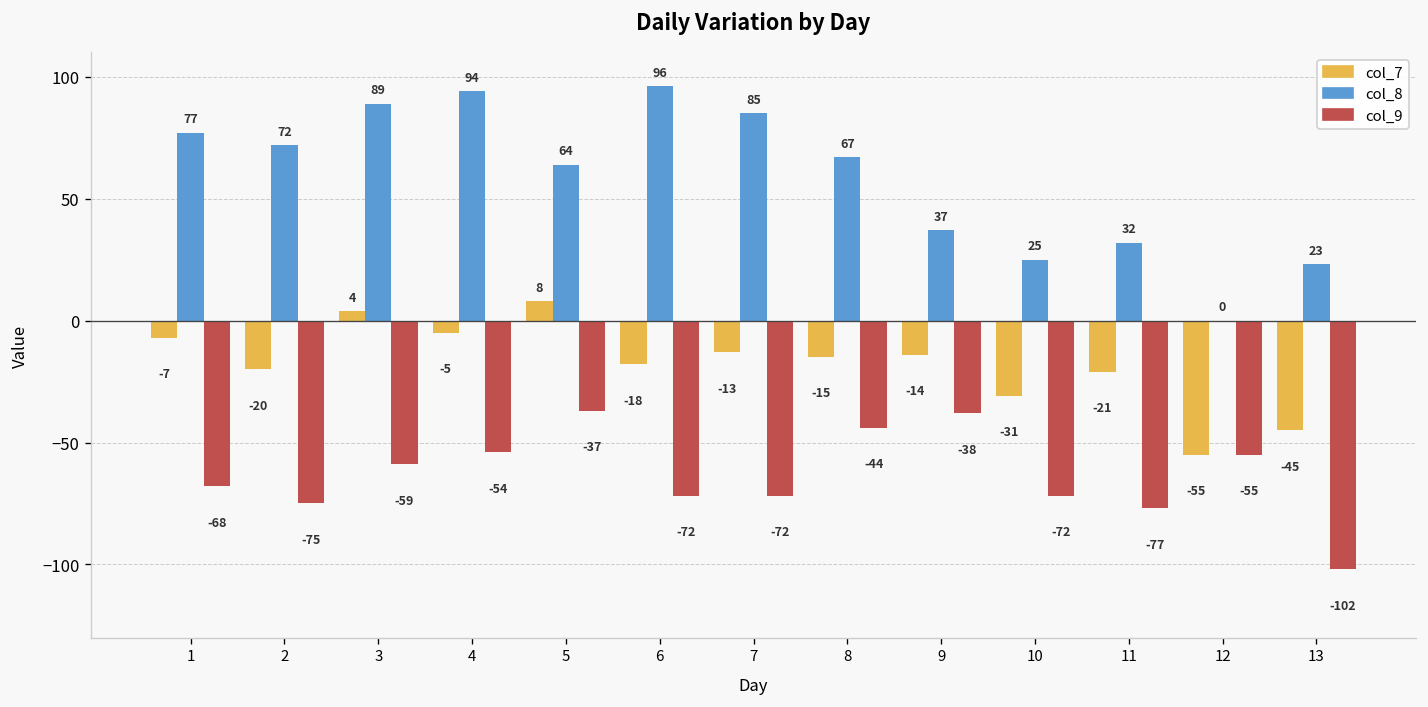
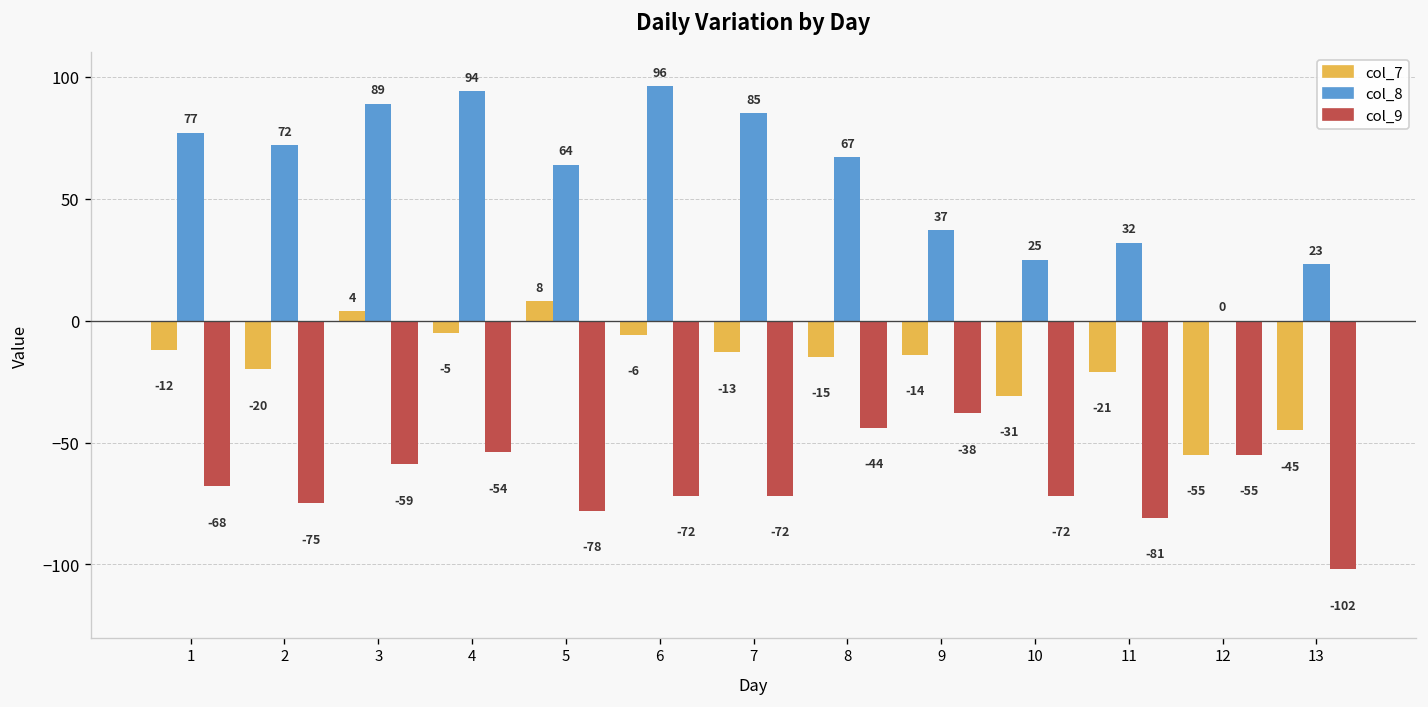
  {
    "col_7": {
-     "1": -7,
+     "1": -12,
      "2": -20,
      "3": 4,
      "4": -5,
      "5": 8,
-     "6": -18,
+     "6": -6,
      "7": -13,
      "8": -15,
      "9": -14,
      "10": -31,
      "11": -21,
      "12": -55,
      "13": -45
    },
    "col_8": {
      "1": 77,
      "2": 72,
      "3": 89,
      "4": 94,
      "5": 64,
      "6": 96,
      "7": 85,
      "8": 67,
      "9": 37,
      "10": 25,
      "11": 32,
      "12": 0,
      "13": 23
    },
    "col_9": {
      "1": -68,
      "2": -75,
      "3": -59,
      "4": -54,
-     "5": -37,
+     "5": -78,
      "6": -72,
      "7": -72,
      "8": -44,
      "9": -38,
      "10": -72,
-     "11": -77,
+     "11": -81,
      "12": -55,
      "13": -102
    }
  }
